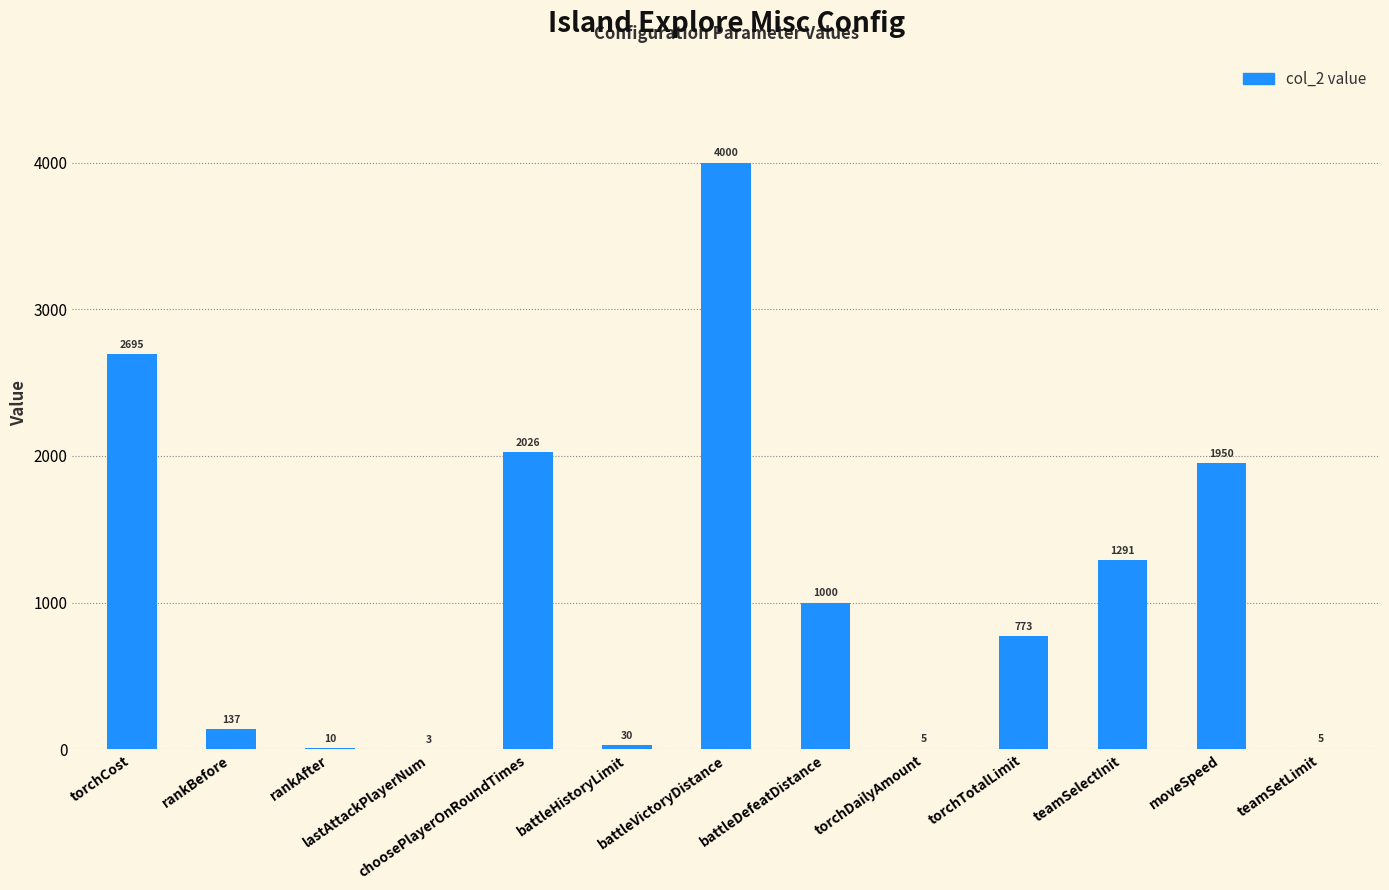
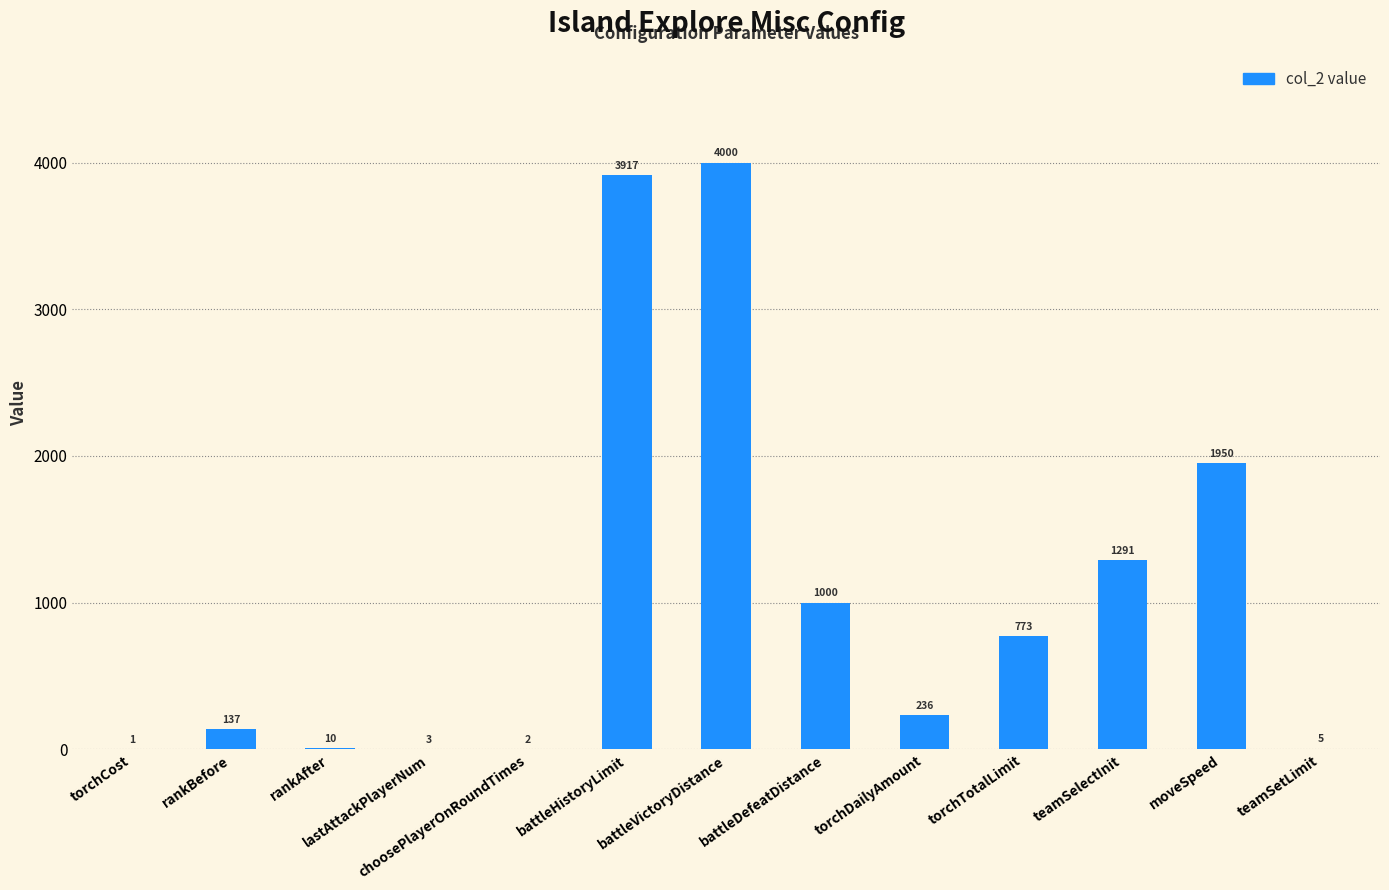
  {
-   "torchCost": 2695,
+   "torchCost": 1,
    "rankBefore": 137,
    "rankAfter": 10,
    "lastAttackPlayerNum": 3,
-   "choosePlayerOnRoundTimes": 2026,
-   "battleHistoryLimit": 30,
+   "choosePlayerOnRoundTimes": 2,
+   "battleHistoryLimit": 3917,
    "battleVictoryDistance": 4000,
    "battleDefeatDistance": 1000,
-   "torchDailyAmount": 5,
+   "torchDailyAmount": 236,
    "torchTotalLimit": 773,
    "teamSelectInit": 1291,
    "moveSpeed": 1950,
    "teamSetLimit": 5
  }
